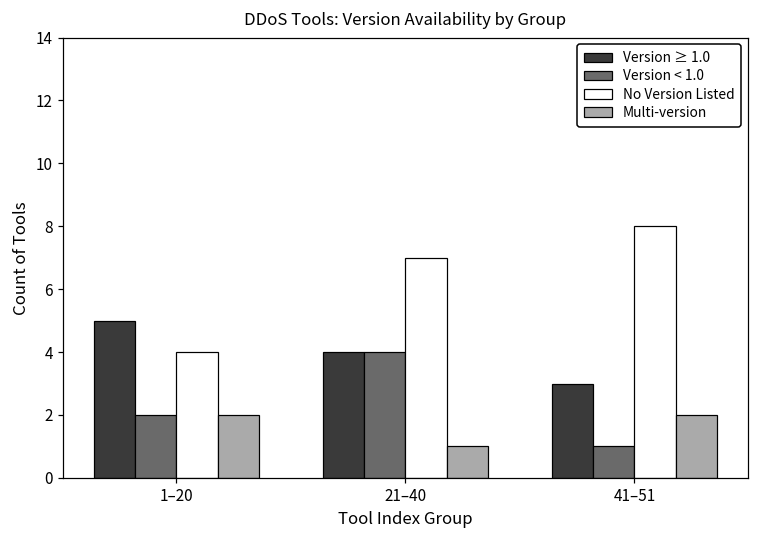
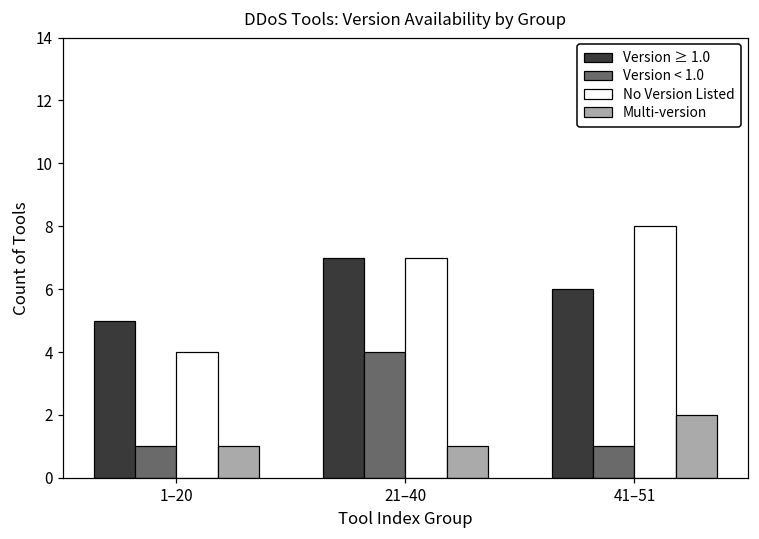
  {
    "Version ≥ 1.0": {
      "1–20": 5,
-     "21–40": 4,
-     "41–51": 3
+     "21–40": 7,
+     "41–51": 6
    },
    "Version < 1.0": {
-     "1–20": 2,
+     "1–20": 1,
      "21–40": 4,
      "41–51": 1
    },
    "No Version Listed": {
      "1–20": 4,
      "21–40": 7,
      "41–51": 8
    },
    "Multi-version": {
-     "1–20": 2,
+     "1–20": 1,
      "21–40": 1,
      "41–51": 2
    }
  }
